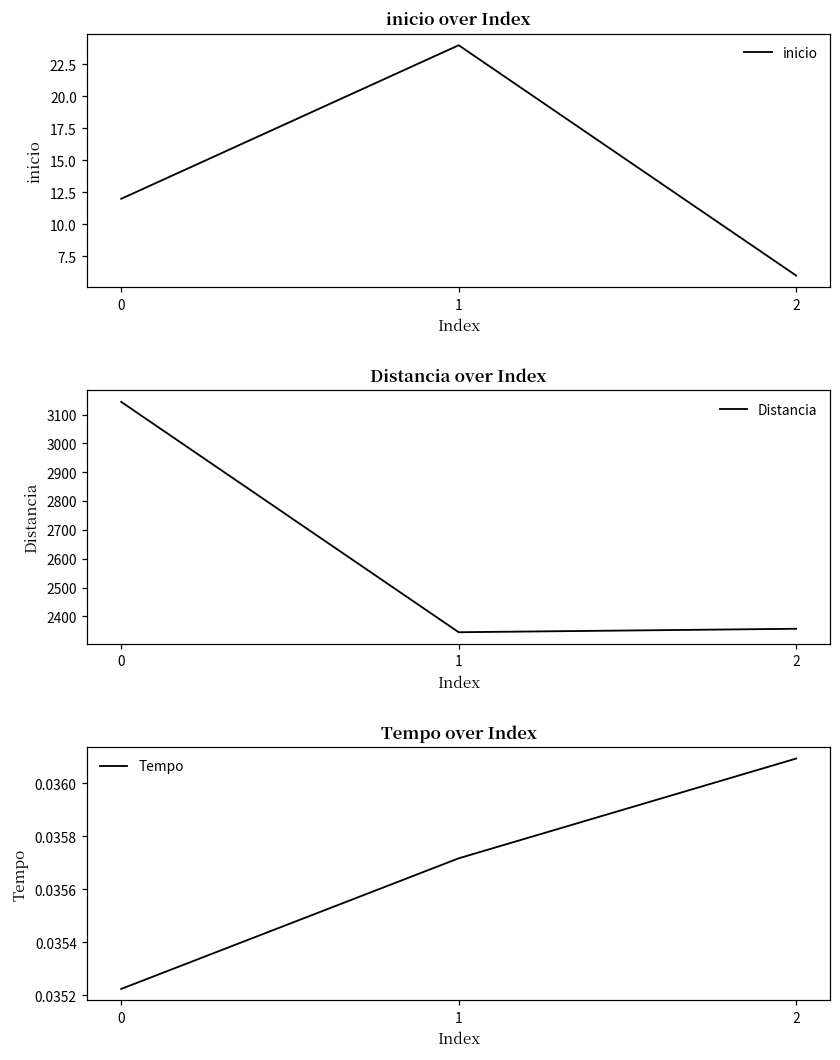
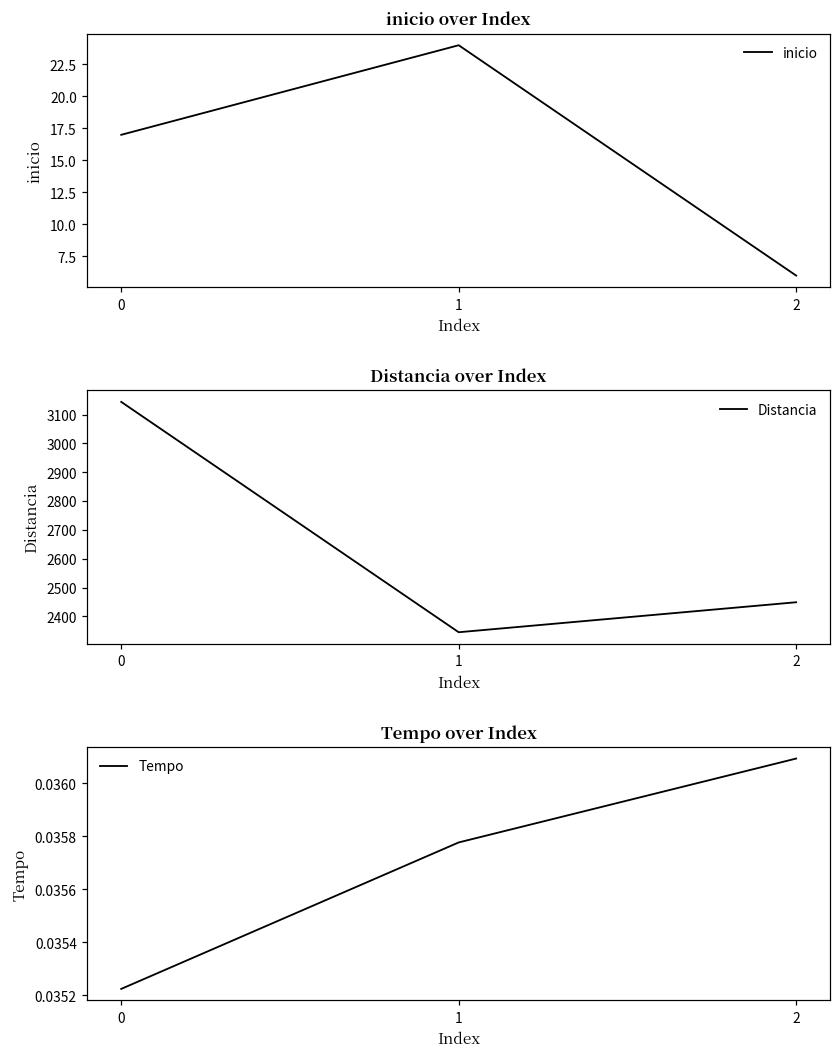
  {
    "inicio over Index": {
-     "0": 12,
+     "0": 17,
      "1": 24,
      "2": 6
    },
    "Distancia over Index": {
      "0": 3140,
      "1": 2350,
-     "2": 2360
+     "2": 2450
    },
    "Tempo over Index": {
      "0": 0.03522,
-     "1": 0.03572,
+     "1": 0.03578,
      "2": 0.03609
    }
  }
